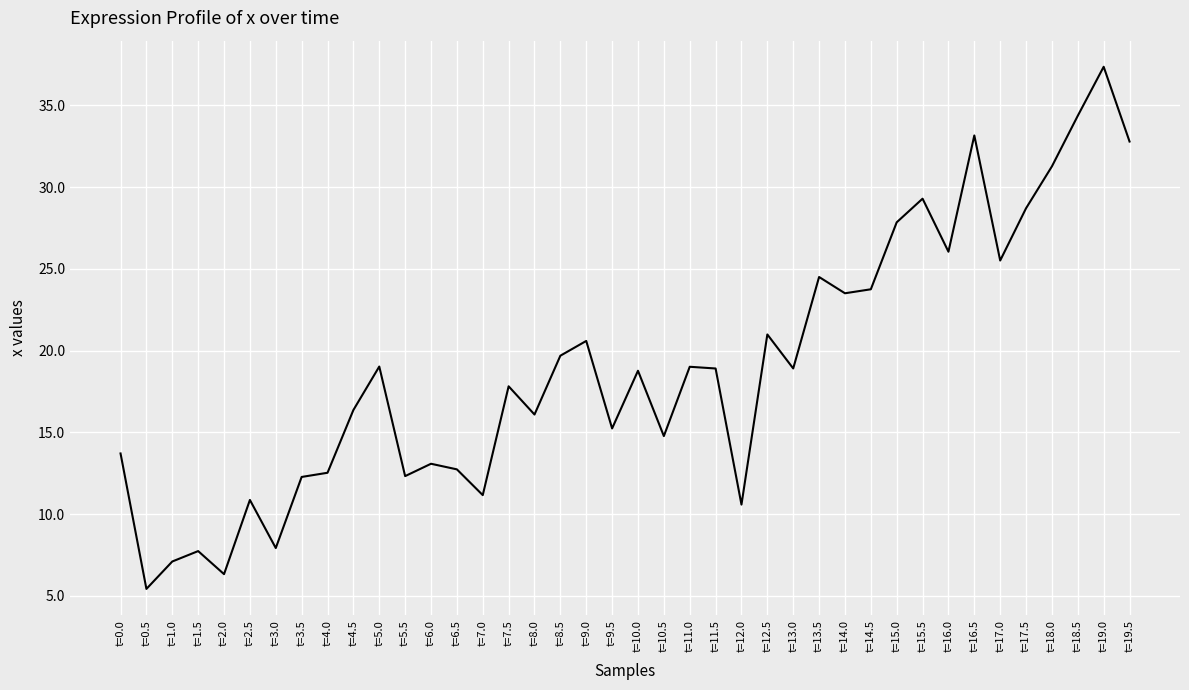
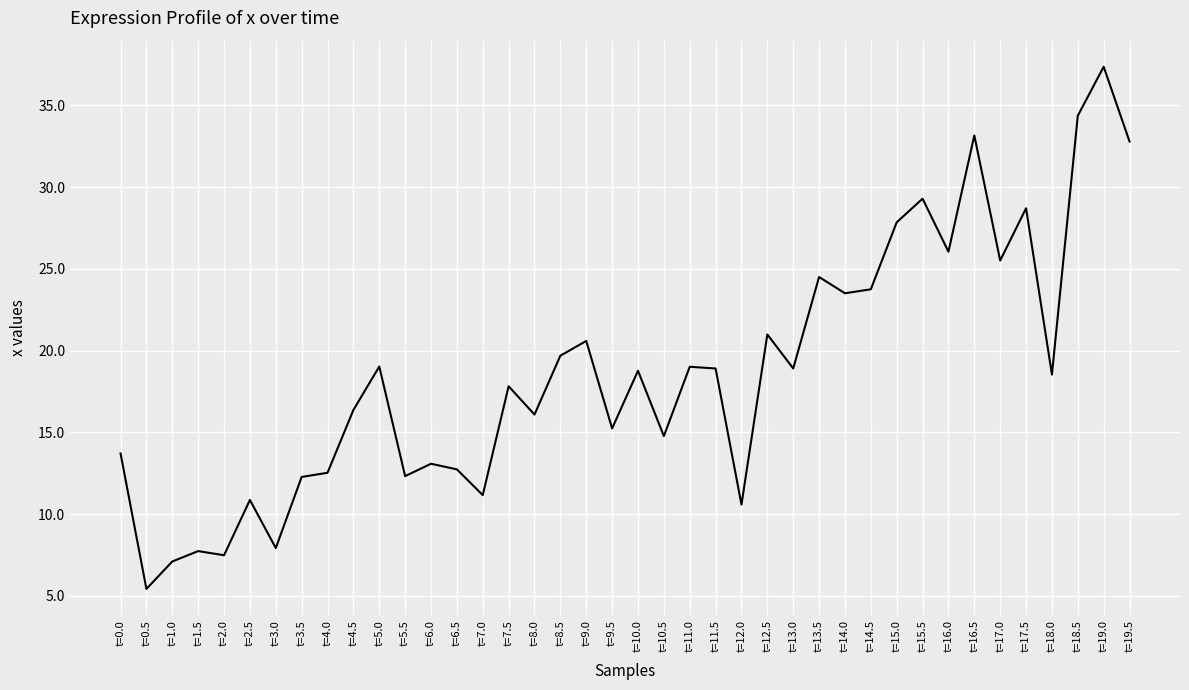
  {
    "t=0.0": 13.7,
    "t=0.5": 5.4,
    "t=1.0": 7.1,
    "t=1.5": 7.7,
-   "t=2.0": 6.3,
+   "t=2.0": 7.5,
    "t=2.5": 10.9,
    "t=3.0": 7.9,
    "t=3.5": 12.3,
    "t=4.0": 12.5,
    "t=4.5": 16.4,
    "t=5.0": 19.0,
    "t=5.5": 12.3,
    "t=6.0": 13.1,
    "t=6.5": 12.7,
    "t=7.0": 11.2,
    "t=7.5": 17.8,
    "t=8.0": 16.1,
    "t=8.5": 19.7,
    "t=9.0": 20.6,
    "t=9.5": 15.2,
    "t=10.0": 18.8,
    "t=10.5": 14.8,
    "t=11.0": 19.0,
    "t=11.5": 18.9,
    "t=12.0": 10.6,
    "t=12.5": 21.0,
    "t=13.0": 18.9,
    "t=13.5": 24.5,
    "t=14.0": 23.5,
    "t=14.5": 23.7,
    "t=15.0": 27.8,
    "t=15.5": 29.3,
    "t=16.0": 26.0,
    "t=16.5": 33.2,
    "t=17.0": 25.5,
    "t=17.5": 28.7,
-   "t=18.0": 31.3,
+   "t=18.0": 18.5,
    "t=18.5": 34.4,
    "t=19.0": 37.4,
    "t=19.5": 32.8
  }
